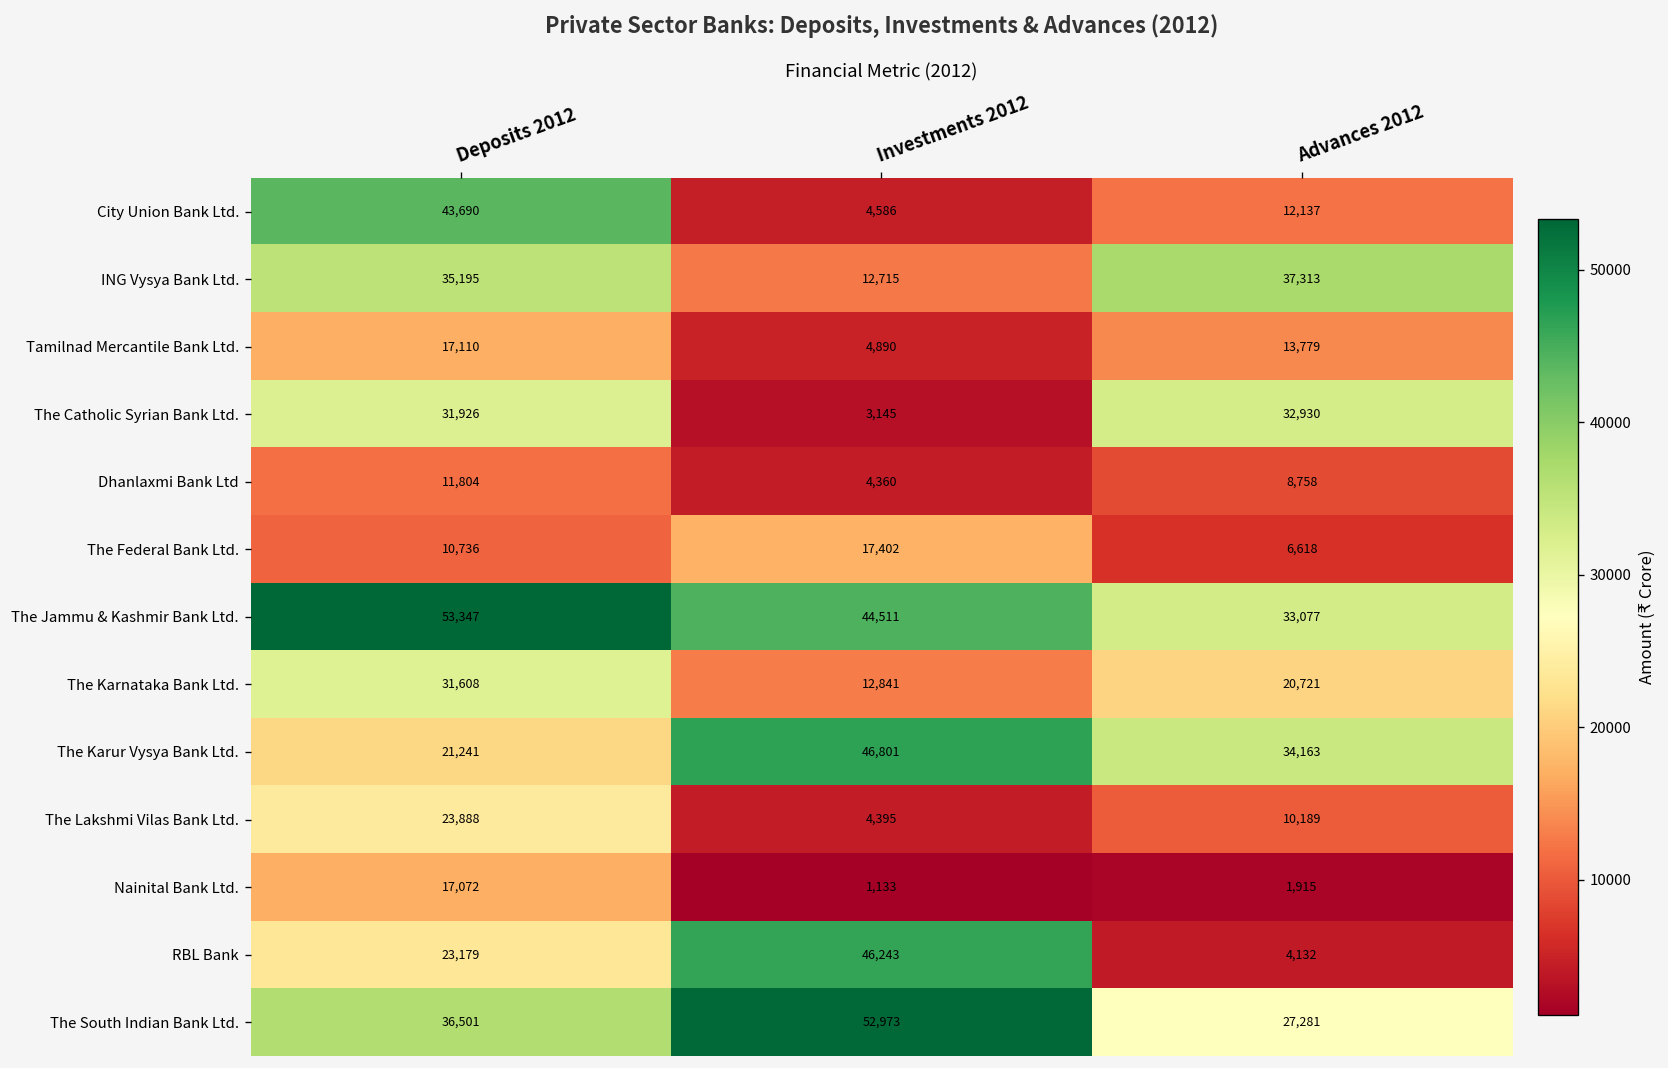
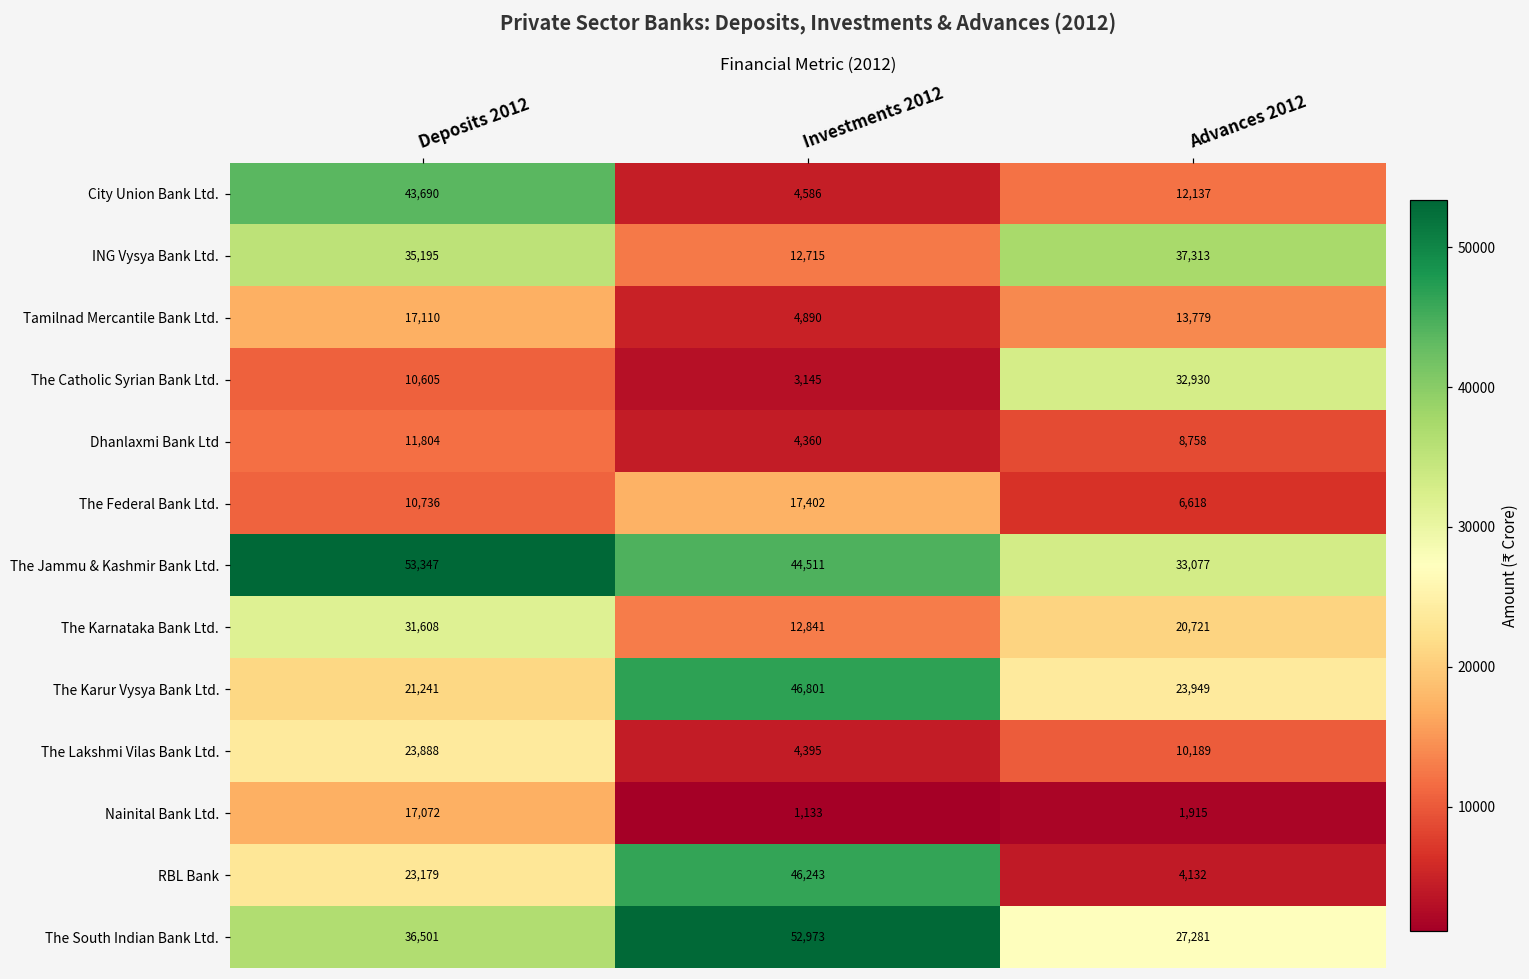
  {
    "City Union Bank Ltd.": {
      "Deposits 2012": "43,690",
      "Investments 2012": "4,586",
      "Advances 2012": "12,137"
    },
    "ING Vysya Bank Ltd.": {
      "Deposits 2012": "35,195",
      "Investments 2012": "12,715",
      "Advances 2012": "37,313"
    },
    "Tamilnad Mercantile Bank Ltd.": {
      "Deposits 2012": "17,110",
      "Investments 2012": "4,890",
      "Advances 2012": "13,779"
    },
    "The Catholic Syrian Bank Ltd.": {
-     "Deposits 2012": "31,926",
+     "Deposits 2012": "10,605",
      "Investments 2012": "3,145",
      "Advances 2012": "32,930"
    },
    "Dhanlaxmi Bank Ltd": {
      "Deposits 2012": "11,804",
      "Investments 2012": "4,360",
      "Advances 2012": "8,758"
    },
    "The Federal Bank Ltd.": {
      "Deposits 2012": "10,736",
      "Investments 2012": "17,402",
      "Advances 2012": "6,618"
    },
    "The Jammu & Kashmir Bank Ltd.": {
      "Deposits 2012": "53,347",
      "Investments 2012": "44,511",
      "Advances 2012": "33,077"
    },
    "The Karnataka Bank Ltd.": {
      "Deposits 2012": "31,608",
      "Investments 2012": "12,841",
      "Advances 2012": "20,721"
    },
    "The Karur Vysya Bank Ltd.": {
      "Deposits 2012": "21,241",
      "Investments 2012": "46,801",
-     "Advances 2012": "34,163"
+     "Advances 2012": "23,949"
    },
    "The Lakshmi Vilas Bank Ltd.": {
      "Deposits 2012": "23,888",
      "Investments 2012": "4,395",
      "Advances 2012": "10,189"
    },
    "Nainital Bank Ltd.": {
      "Deposits 2012": "17,072",
      "Investments 2012": "1,133",
      "Advances 2012": "1,915"
    },
    "RBL Bank": {
      "Deposits 2012": "23,179",
      "Investments 2012": "46,243",
      "Advances 2012": "4,132"
    },
    "The South Indian Bank Ltd.": {
      "Deposits 2012": "36,501",
      "Investments 2012": "52,973",
      "Advances 2012": "27,281"
    }
  }
